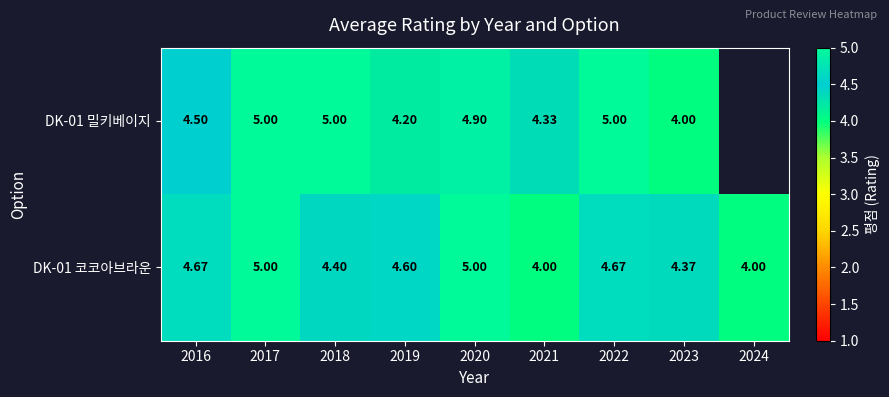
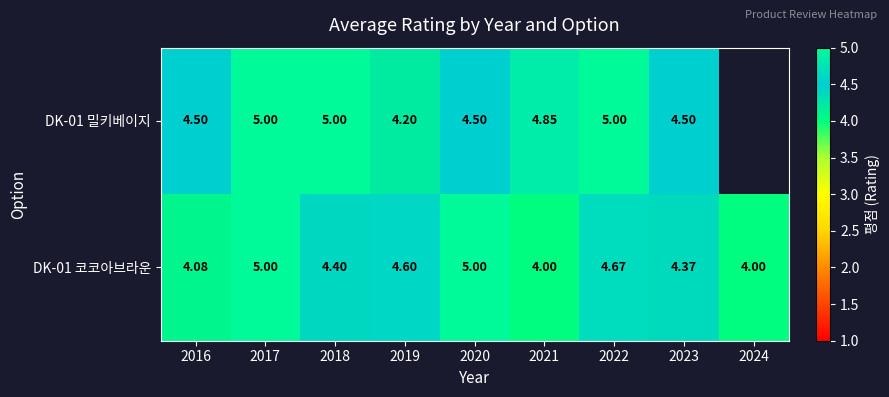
  {
    "DK-01 밀키베이지": {
      "2016": 4.50,
      "2017": 5.00,
      "2018": 5.00,
      "2019": 4.20,
-     "2020": 4.90,
-     "2021": 4.33,
+     "2020": 4.50,
+     "2021": 4.85,
      "2022": 5.00,
-     "2023": 4.00
+     "2023": 4.50
    },
    "DK-01 코코아브라운": {
-     "2016": 4.67,
+     "2016": 4.08,
      "2017": 5.00,
      "2018": 4.40,
      "2019": 4.60,
      "2020": 5.00,
      "2021": 4.00,
      "2022": 4.67,
      "2023": 4.37,
      "2024": 4.00
    }
  }
